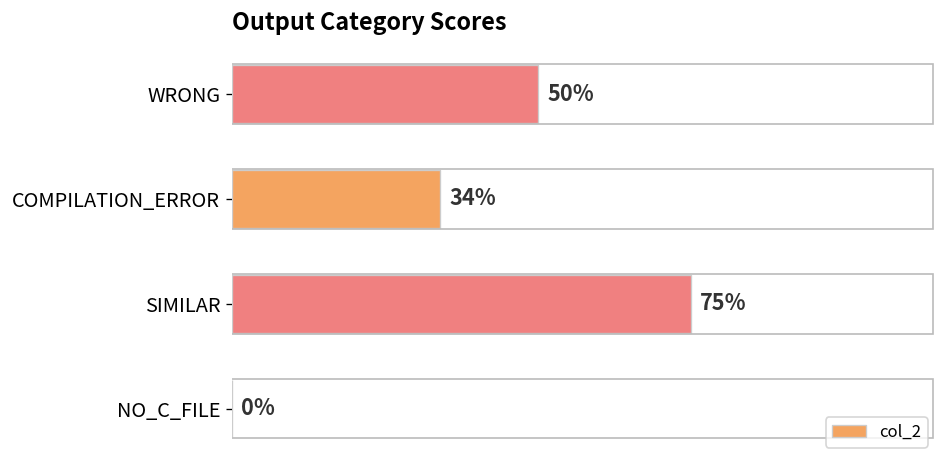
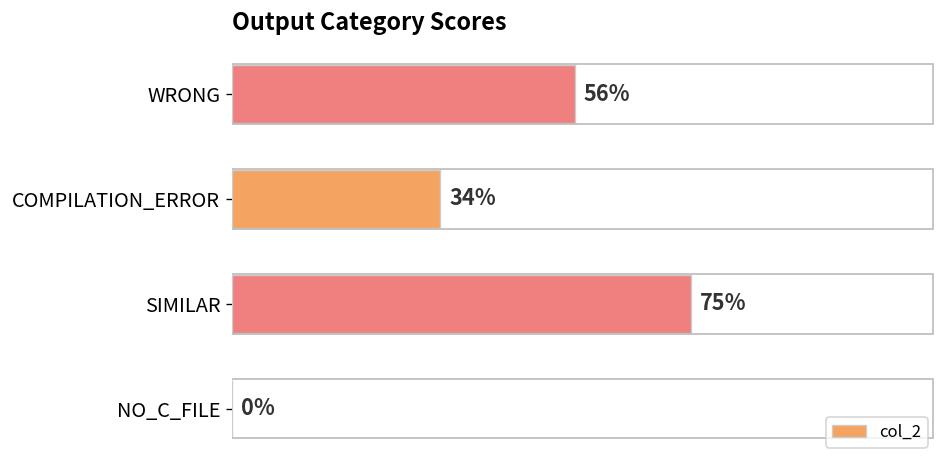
  {
-   "WRONG": "50%",
+   "WRONG": "56%",
    "COMPILATION_ERROR": "34%",
    "SIMILAR": "75%",
    "NO_C_FILE": "0%"
  }
